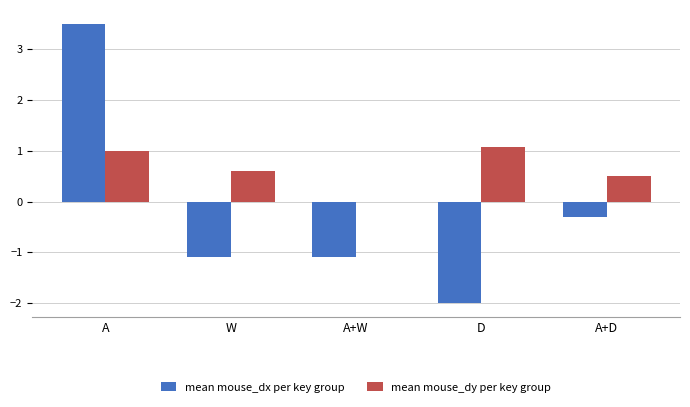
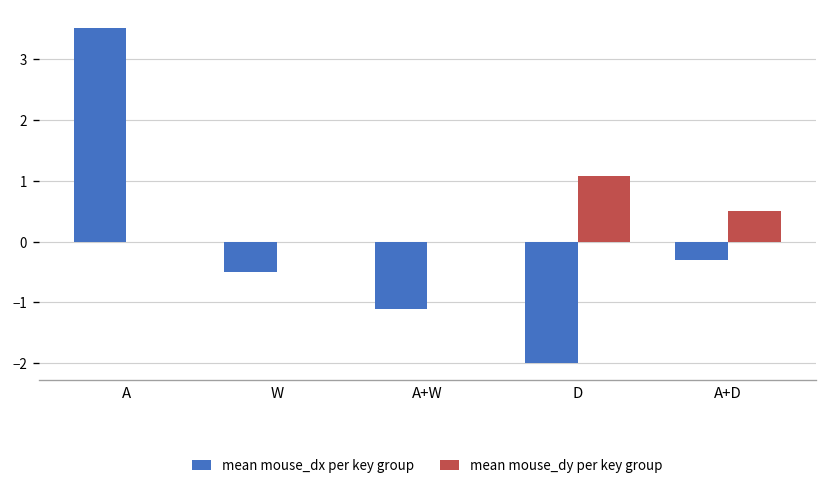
  {
    "mean mouse_dx per key group": {
      "A": 3.5,
-     "W": -1.1,
+     "W": -0.5,
      "A+W": -1.1,
      "D": -2.0,
      "A+D": -0.3
    },
    "mean mouse_dy per key group": {
-     "A": 1,
-     "W": 0.6,
+     "A": 0,
+     "W": 0.0,
      "A+W": 0.0,
      "D": 1.1,
      "A+D": 0.5
    }
  }
